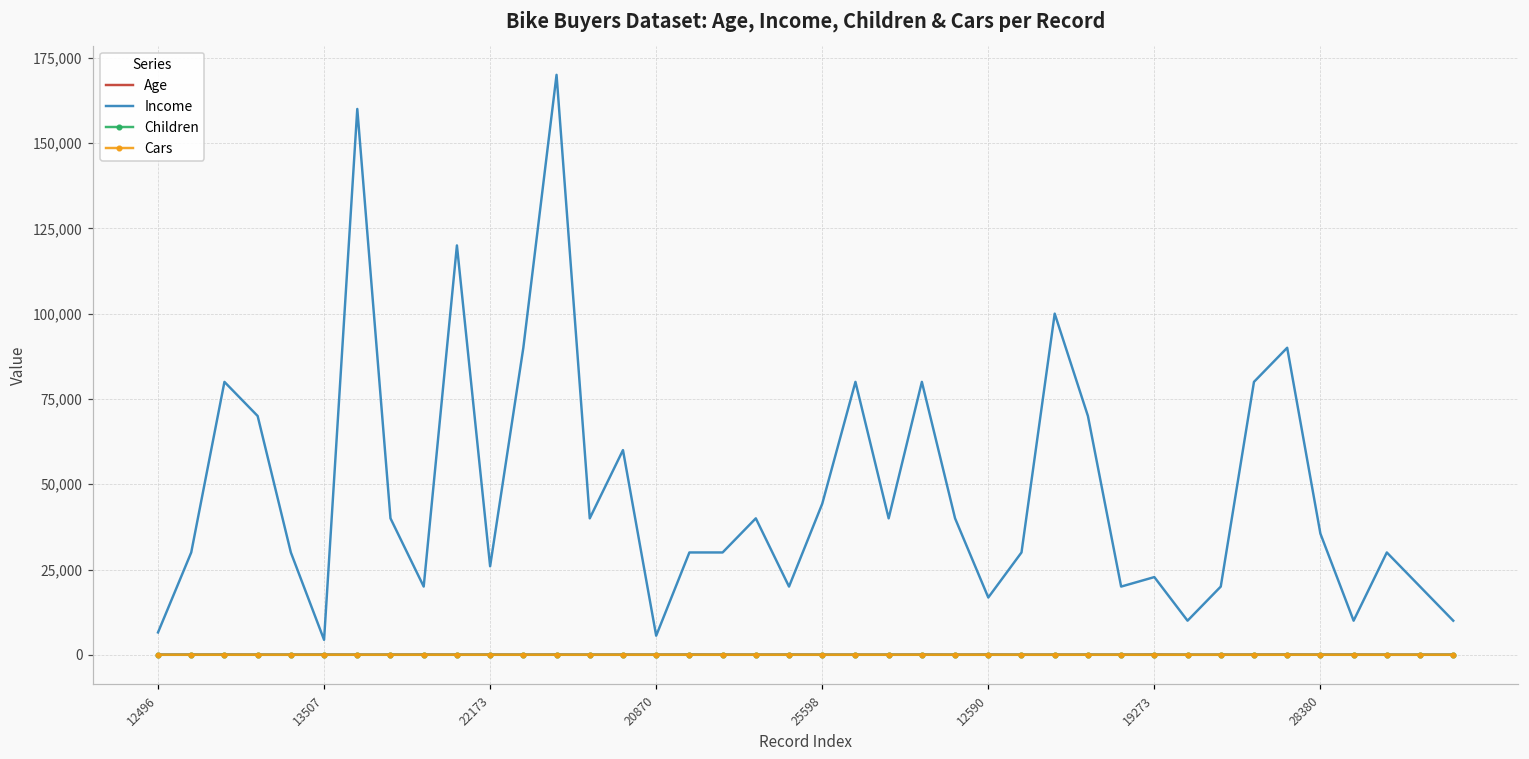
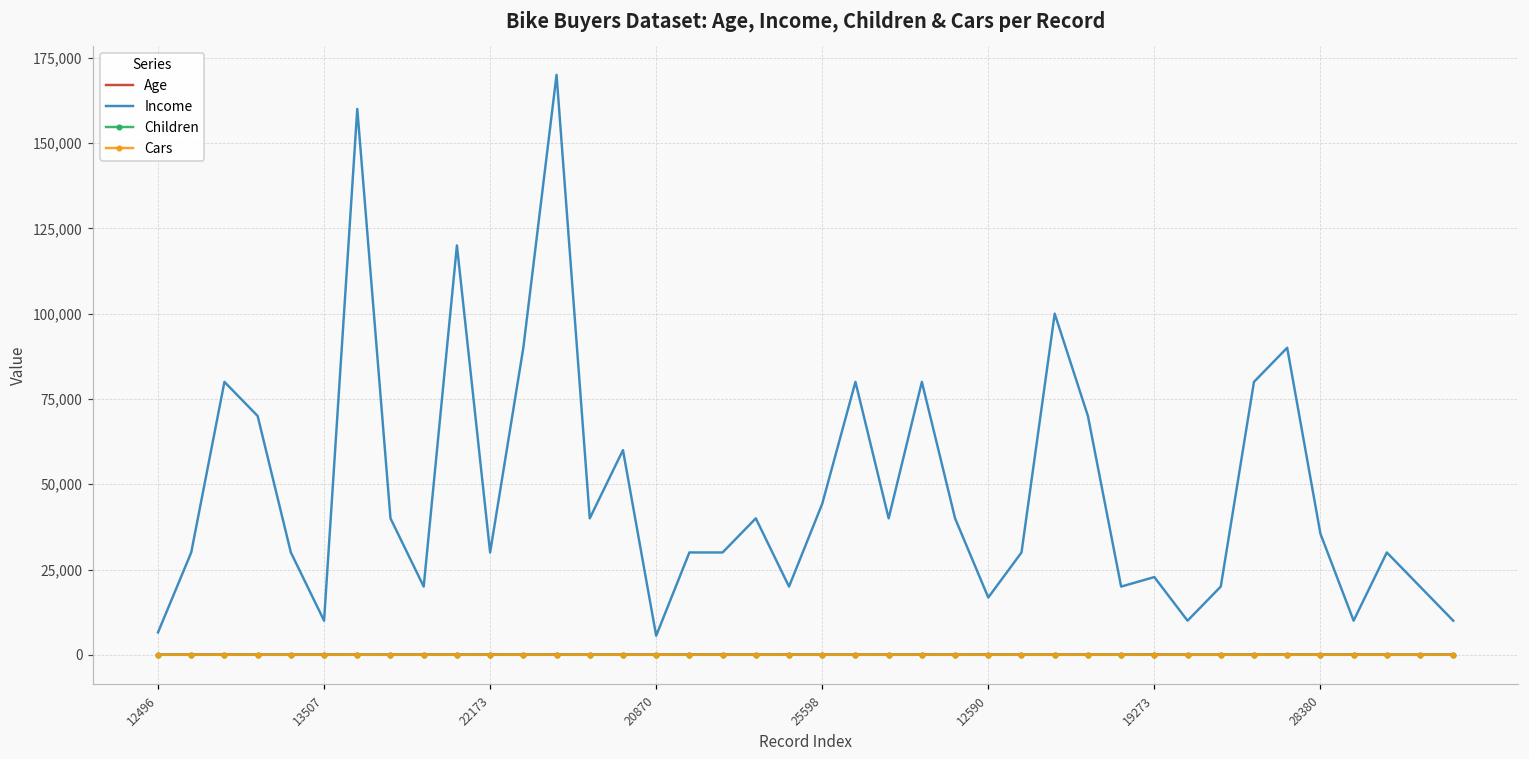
  {
    "Cars": {
      "12496": "0",
      "13507": "0",
      "22173": "0",
      "20870": "0",
      "25598": "0",
      "12590": "0",
      "19273": "0",
      "28380": "0"
    },
    "Income": {
      "12496": "7,000",
-     "13507": "4,000",
-     "22173": "26,000",
+     "13507": "10,000",
+     "22173": "30,000",
      "20870": "6,000",
      "25598": "44,000",
      "12590": "17,000",
      "19273": "23,000",
      "28380": "36,000"
    }
  }
